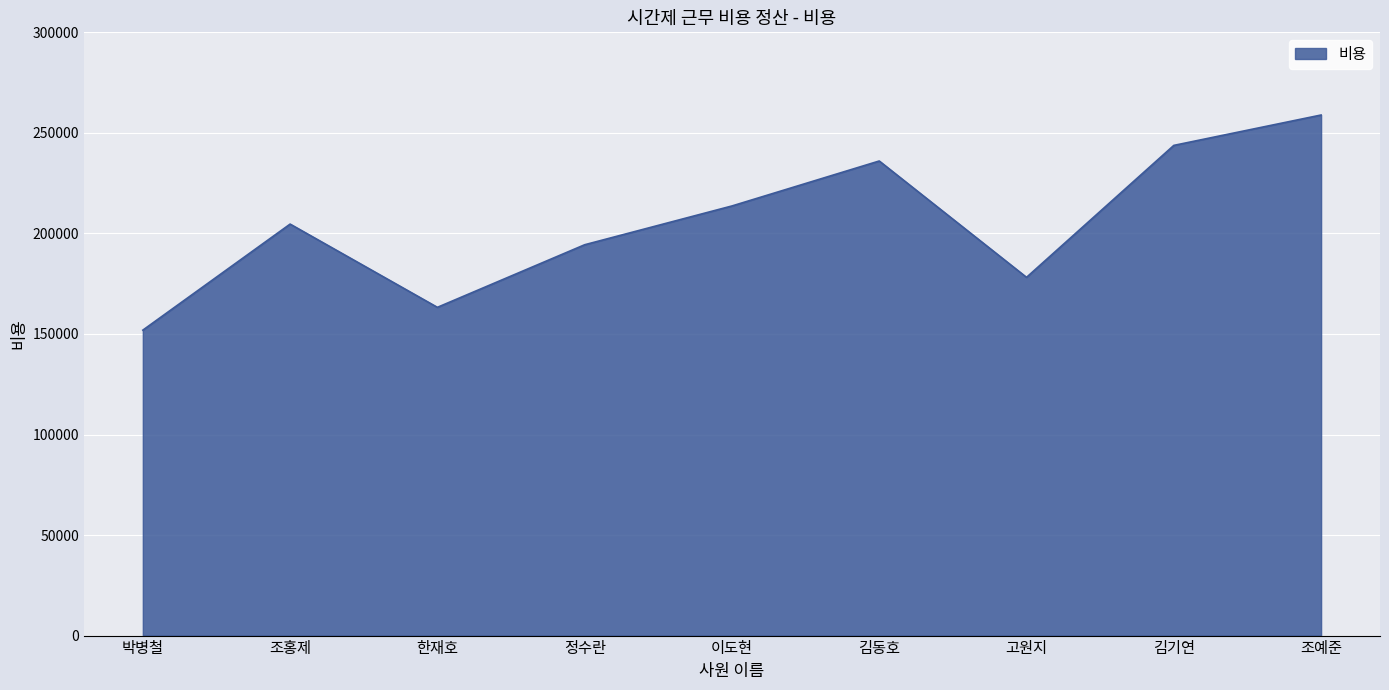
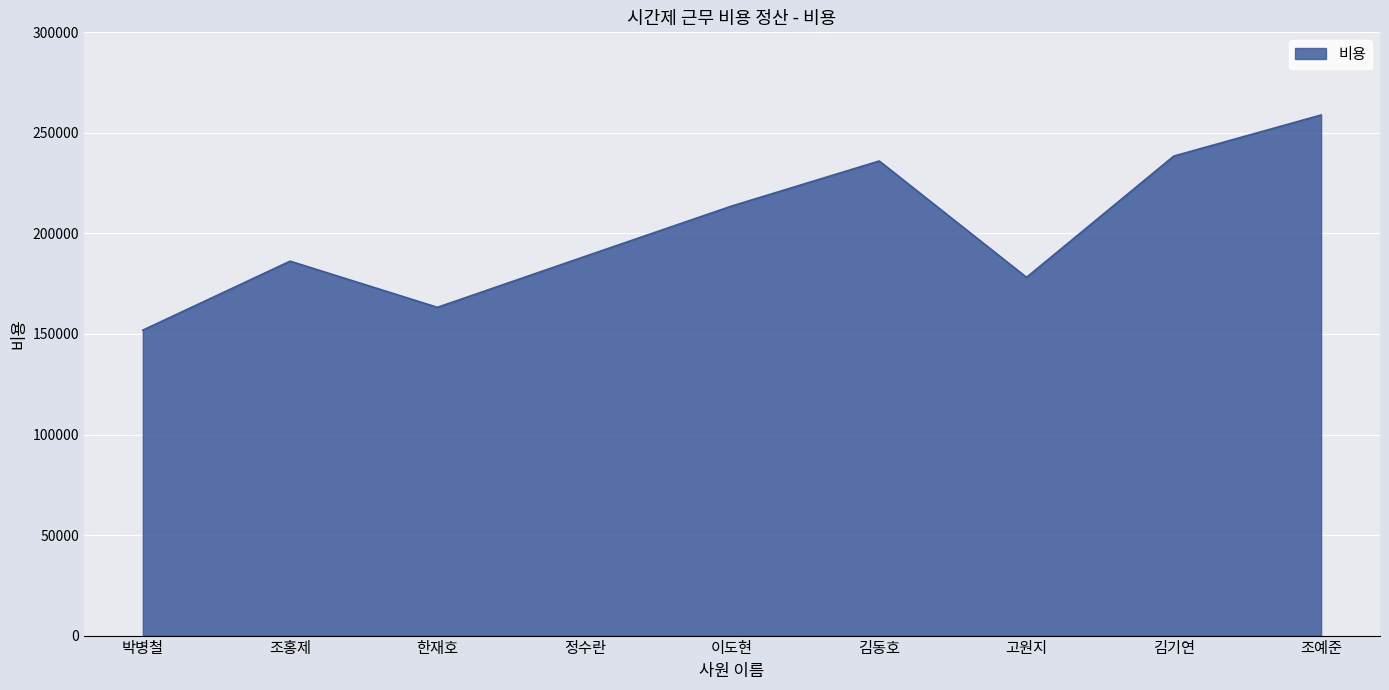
  {
    "박병철": 152000,
-   "조홍제": 205000,
+   "조홍제": 186000,
    "한재호": 163000,
-   "정수란": 194000,
+   "정수란": 189000,
    "이도현": 214000,
    "김동호": 236000,
    "고원지": 178000,
-   "김기연": 244000,
+   "김기연": 238000,
    "조예준": 259000
  }
